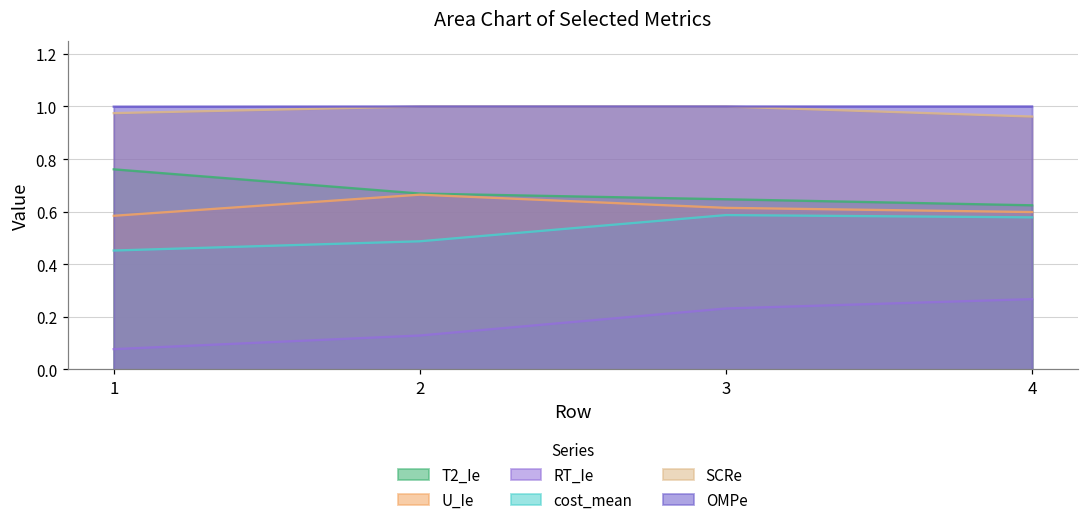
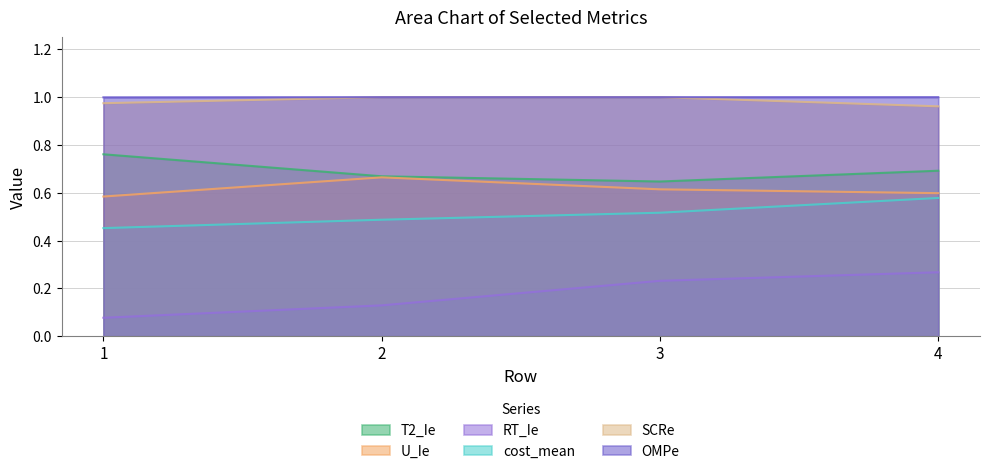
  {
    "T2_Ie": {
      "1": 0.76,
      "3": 0.65,
-     "4": 0.62
+     "4": 0.69
    },
    "cost_mean": {
      "1": 0.45,
      "2": 0.49,
-     "3": 0.59,
+     "3": 0.52,
      "4": 0.58
    }
  }
